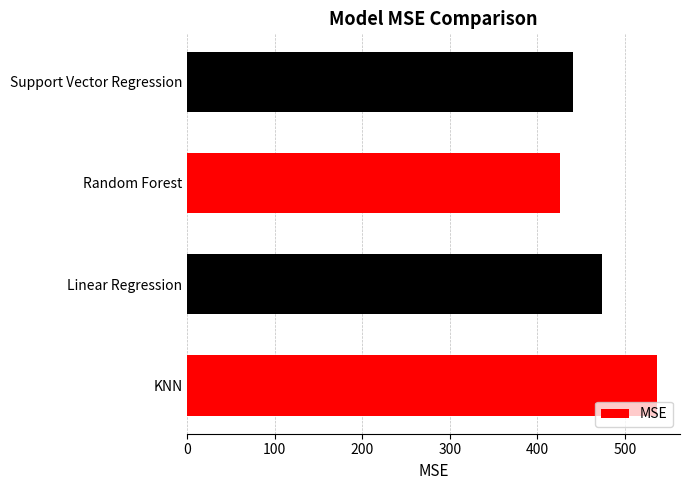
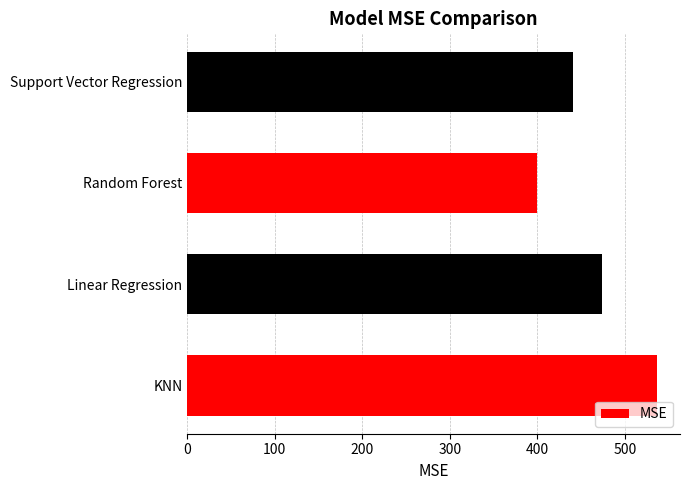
  {
    "Support Vector Regression": 440,
-   "Random Forest": 430,
+   "Random Forest": 400,
    "Linear Regression": 470,
    "KNN": 540
  }
